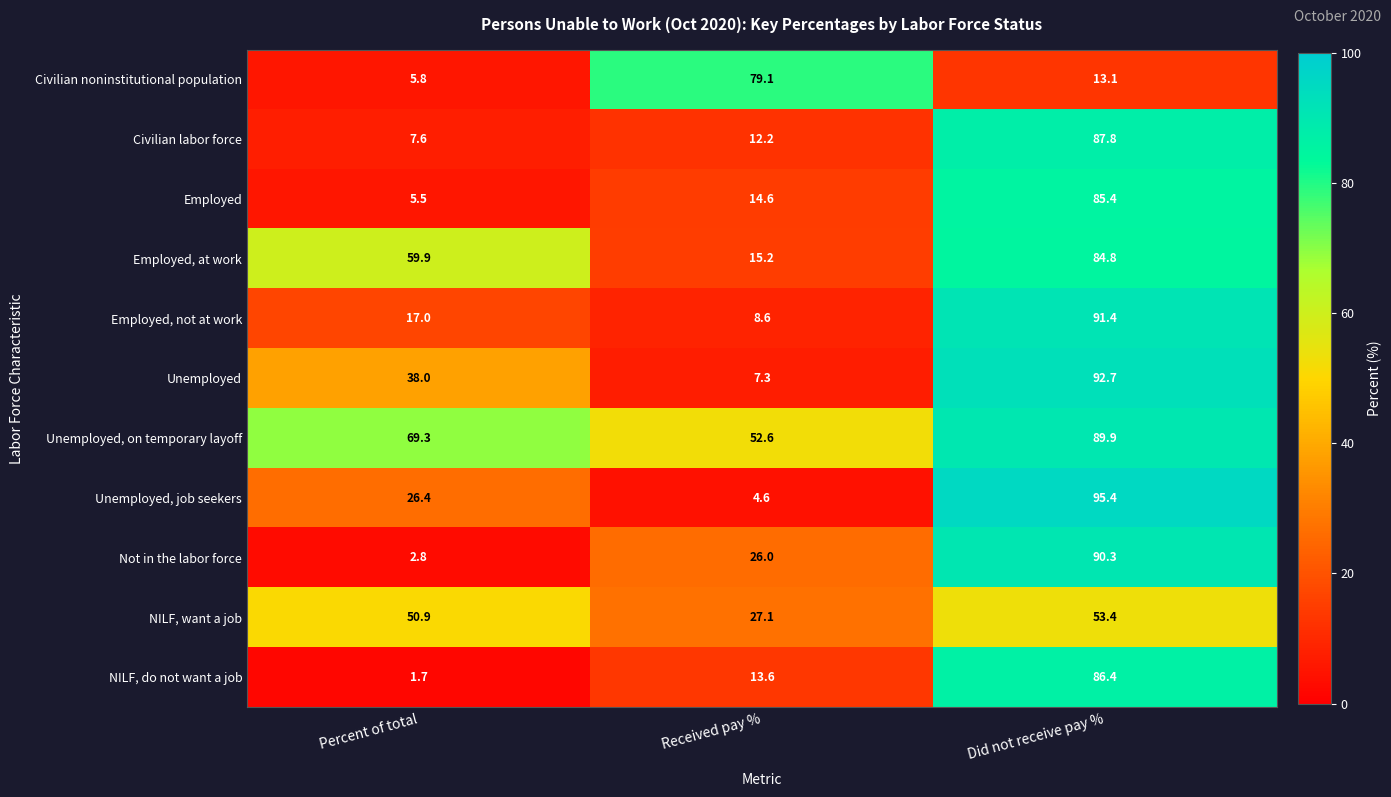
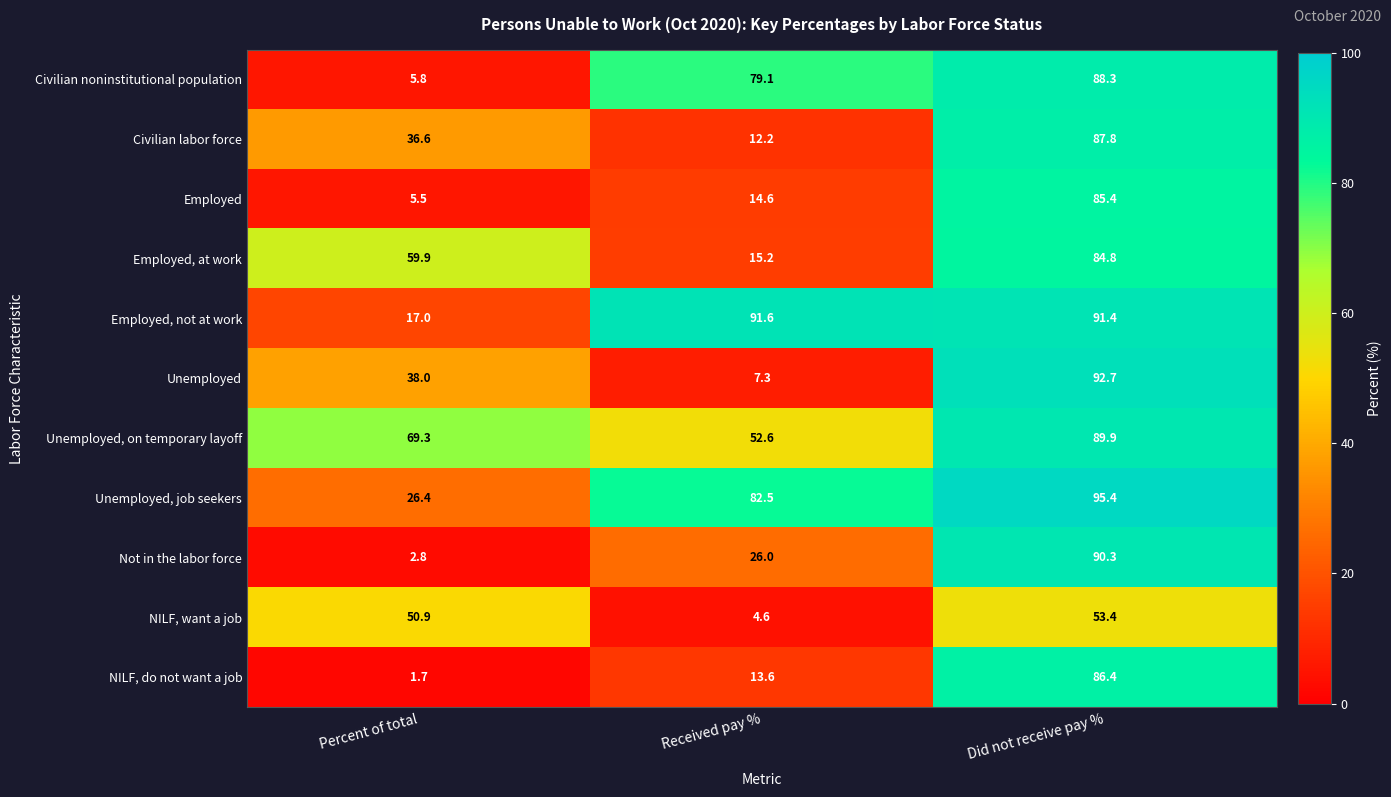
  {
    "Civilian noninstitutional population": {
      "Percent of total": 5.8,
      "Received pay %": 79.1,
-     "Did not receive pay %": 13.1
+     "Did not receive pay %": 88.3
    },
    "Civilian labor force": {
-     "Percent of total": 7.6,
+     "Percent of total": 36.6,
      "Received pay %": 12.2,
      "Did not receive pay %": 87.8
    },
    "Employed": {
      "Percent of total": 5.5,
      "Received pay %": 14.6,
      "Did not receive pay %": 85.4
    },
    "Employed, at work": {
      "Percent of total": 59.9,
      "Received pay %": 15.2,
      "Did not receive pay %": 84.8
    },
    "Employed, not at work": {
      "Percent of total": 17.0,
-     "Received pay %": 8.6,
+     "Received pay %": 91.6,
      "Did not receive pay %": 91.4
    },
    "Unemployed": {
      "Percent of total": 38.0,
      "Received pay %": 7.3,
      "Did not receive pay %": 92.7
    },
    "Unemployed, on temporary layoff": {
      "Percent of total": 69.3,
      "Received pay %": 52.6,
      "Did not receive pay %": 89.9
    },
    "Unemployed, job seekers": {
      "Percent of total": 26.4,
-     "Received pay %": 4.6,
+     "Received pay %": 82.5,
      "Did not receive pay %": 95.4
    },
    "Not in the labor force": {
      "Percent of total": 2.8,
      "Received pay %": 26.0,
      "Did not receive pay %": 90.3
    },
    "NILF, want a job": {
      "Percent of total": 50.9,
-     "Received pay %": 27.1,
+     "Received pay %": 4.6,
      "Did not receive pay %": 53.4
    },
    "NILF, do not want a job": {
      "Percent of total": 1.7,
      "Received pay %": 13.6,
      "Did not receive pay %": 86.4
    }
  }
